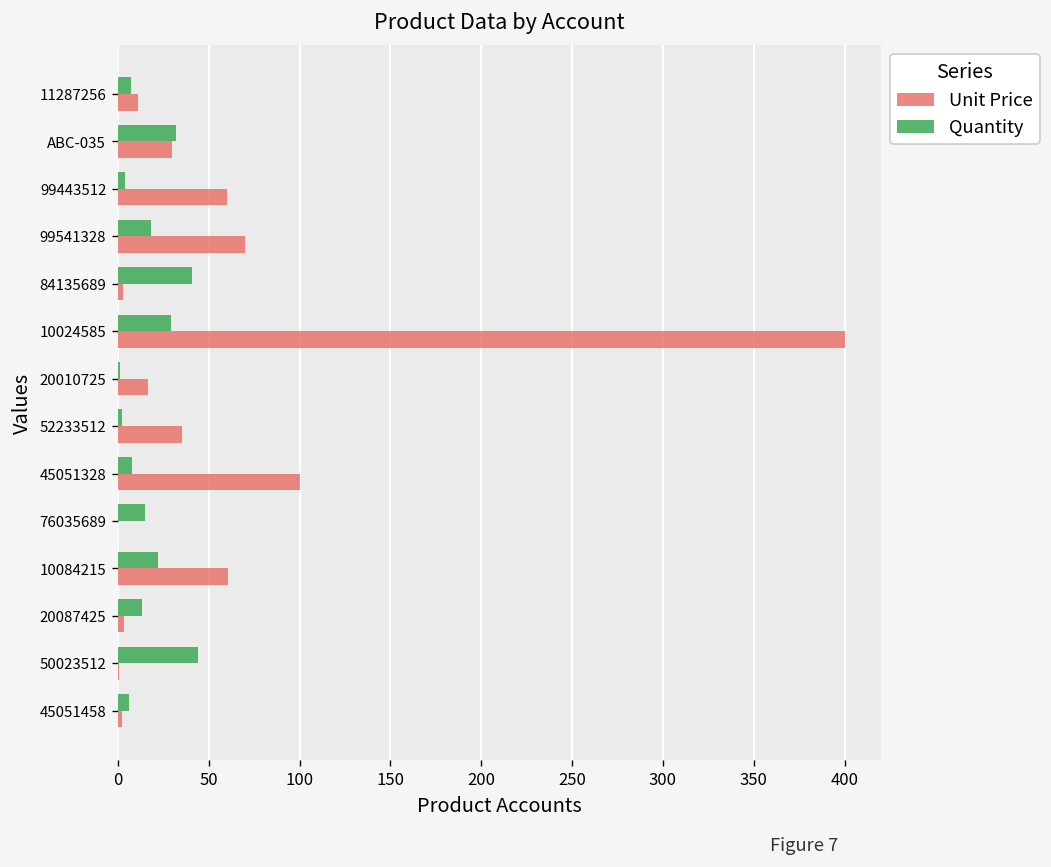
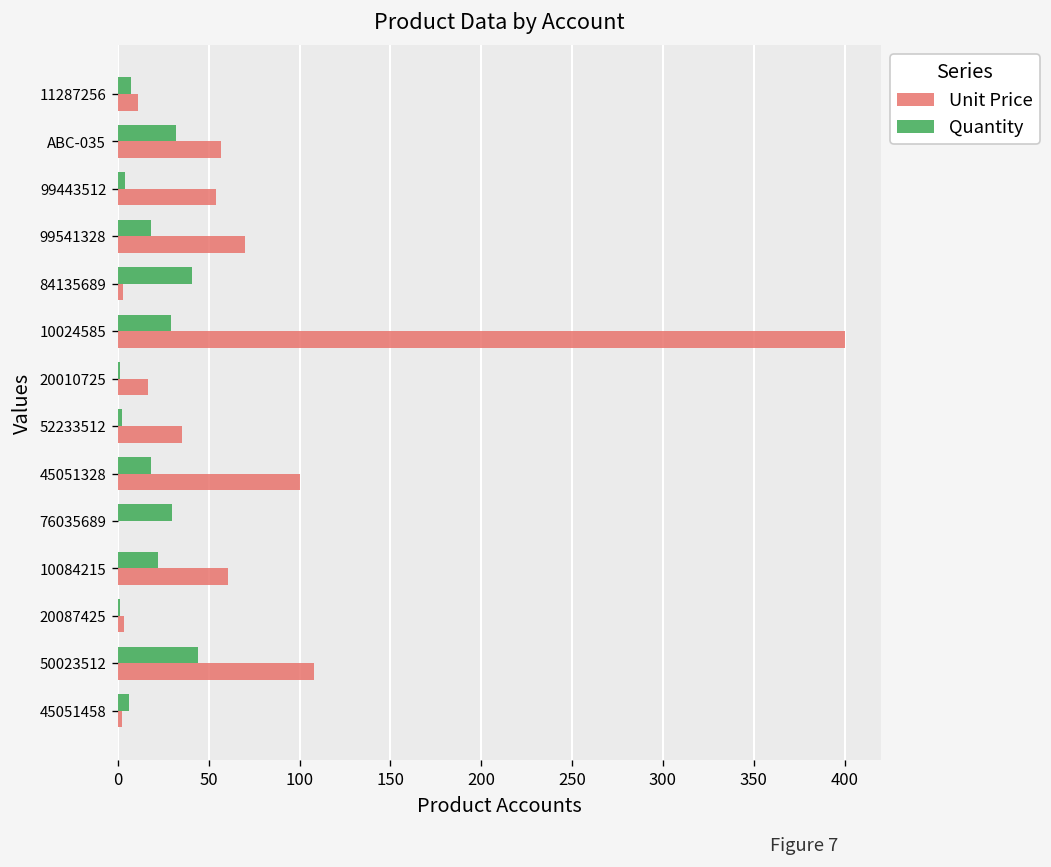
  {
    "Unit Price": {
      "11287256": 11,
-     "ABC-035": 30,
-     "99443512": 60,
+     "ABC-035": 57,
+     "99443512": 54,
      "99541328": 70,
      "84135689": 3,
      "10024585": 400,
      "20010725": 17,
      "52233512": 35,
      "45051328": 100,
      "10084215": 61,
      "20087425": 3,
-     "50023512": 0,
+     "50023512": 108,
      "45051458": 2
    },
    "Quantity": {
      "11287256": 7,
      "ABC-035": 32,
      "99443512": 4,
      "99541328": 18,
      "84135689": 41,
      "10024585": 29,
      "52233512": 2,
-     "45051328": 8,
-     "76035689": 15,
+     "45051328": 18,
+     "76035689": 30,
      "10084215": 22,
-     "20087425": 13,
+     "20087425": 1,
      "50023512": 44,
      "45051458": 6
    }
  }
